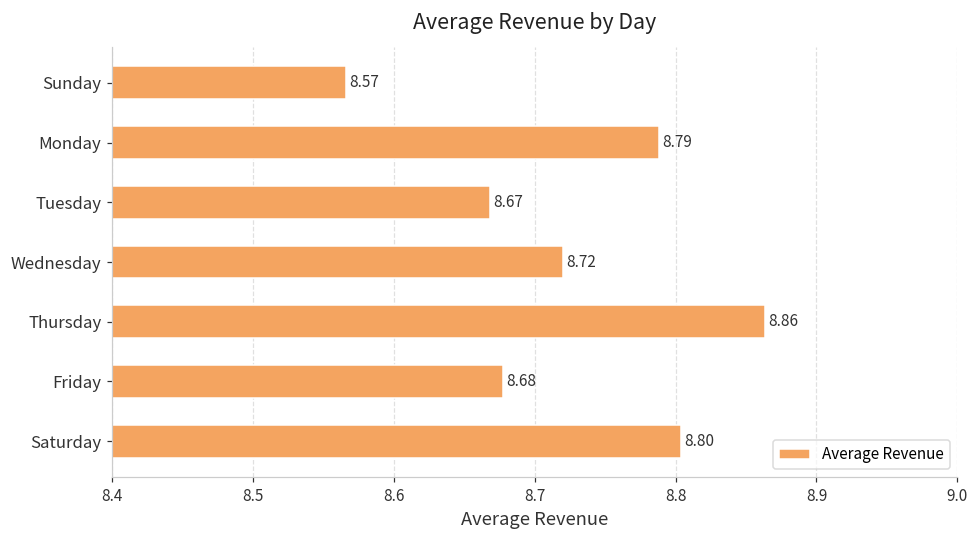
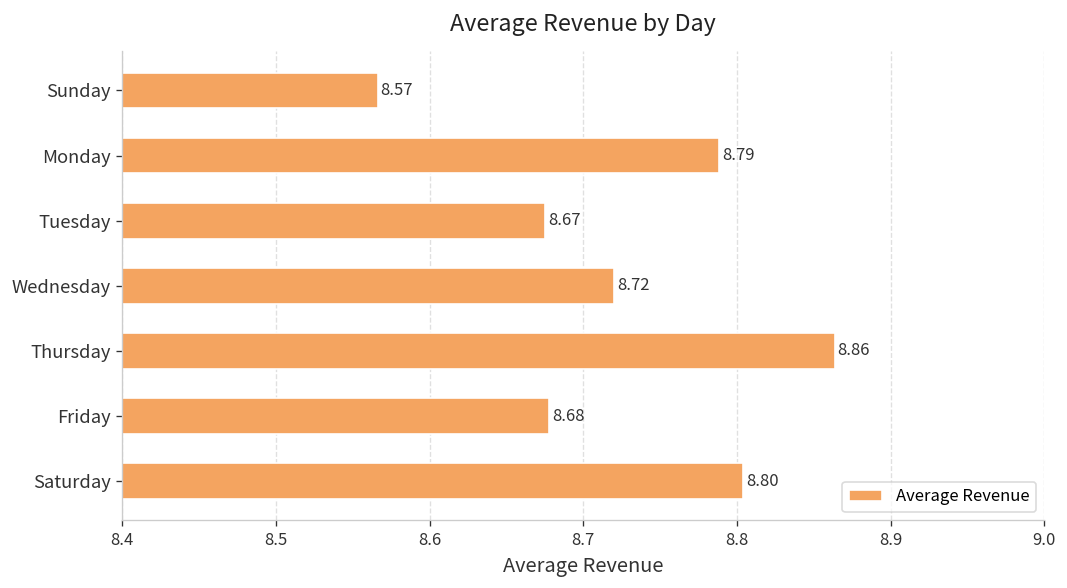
  {
-   "Tuesday": 8.669
+   "Tuesday": 8.675
  }
